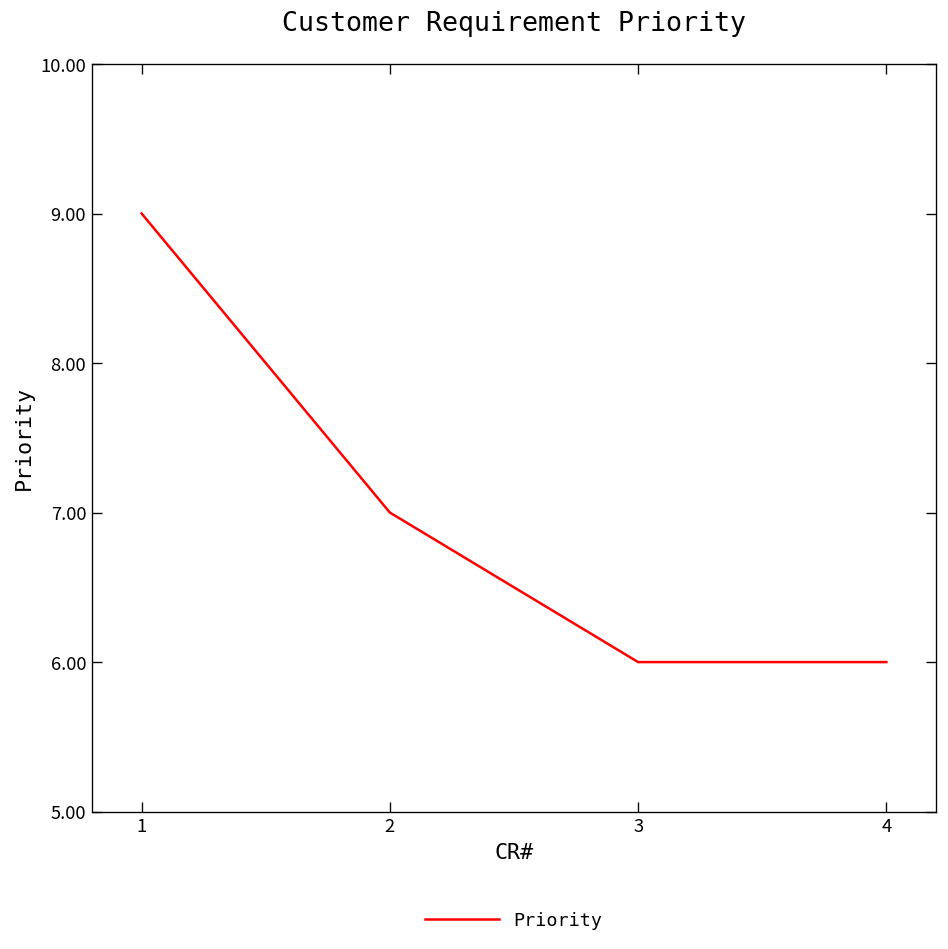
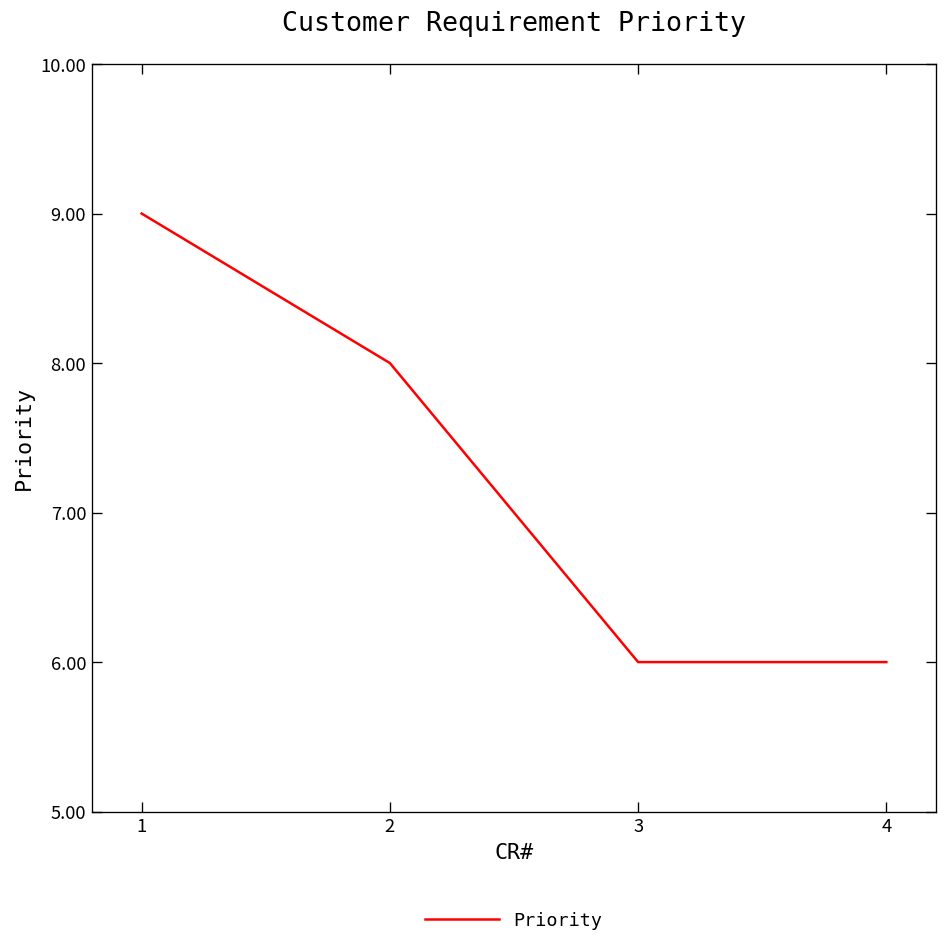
  {
    "1": 9,
-   "2": 7,
+   "2": 8,
    "3": 6,
    "4": 6
  }
